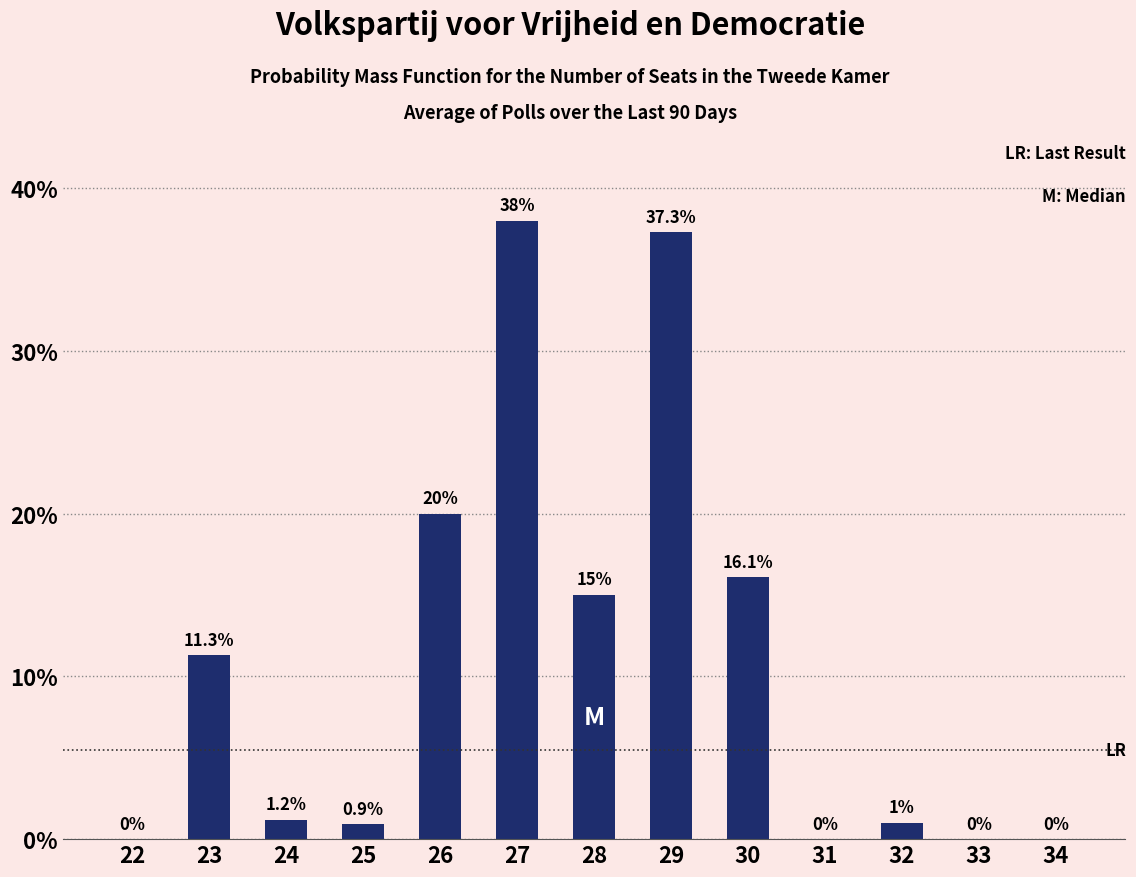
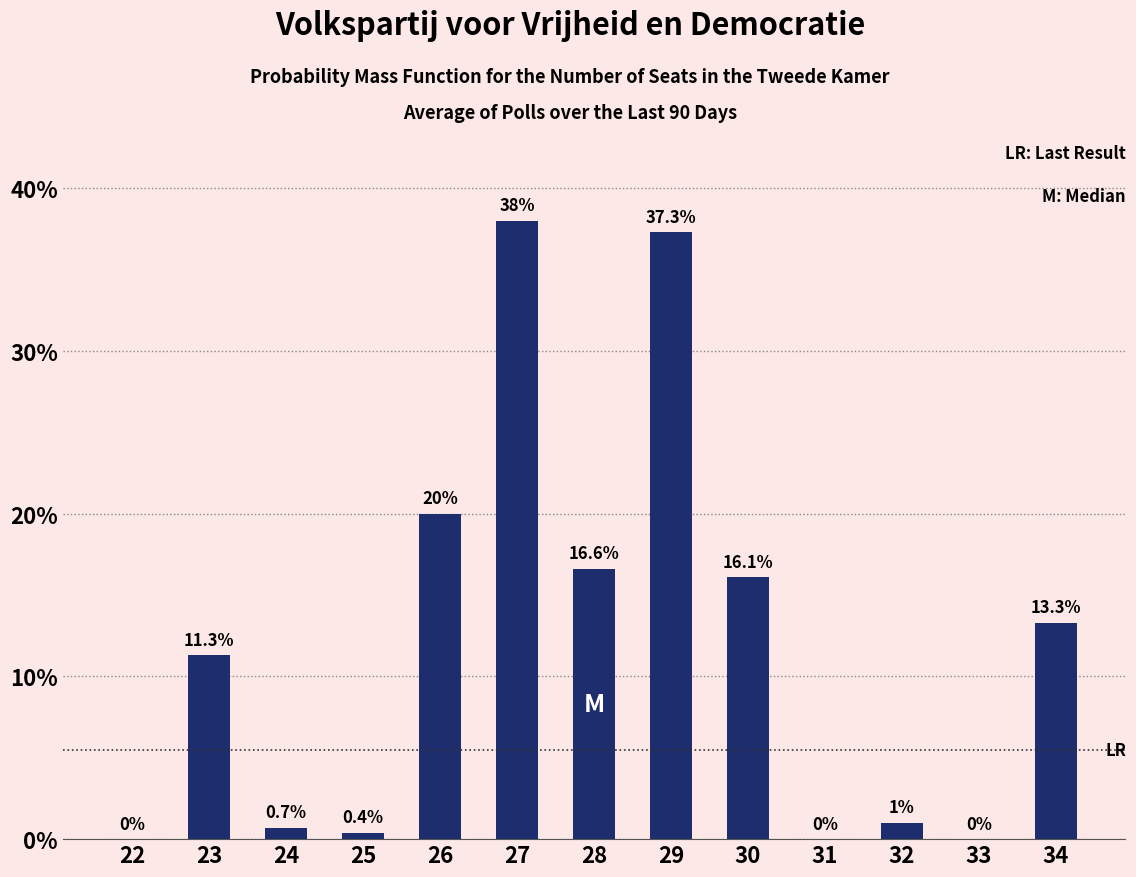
  {
    "22": "0%",
    "23": "11.3%",
-   "24": "1.2%",
-   "25": "0.9%",
+   "24": "0.7%",
+   "25": "0.4%",
    "26": "20%",
    "27": "38%",
-   "28": "15%",
+   "28": "16.6%",
    "29": "37.3%",
    "30": "16.1%",
    "31": "0%",
    "32": "1%",
    "33": "0%",
-   "34": "0%"
+   "34": "13.3%"
  }
